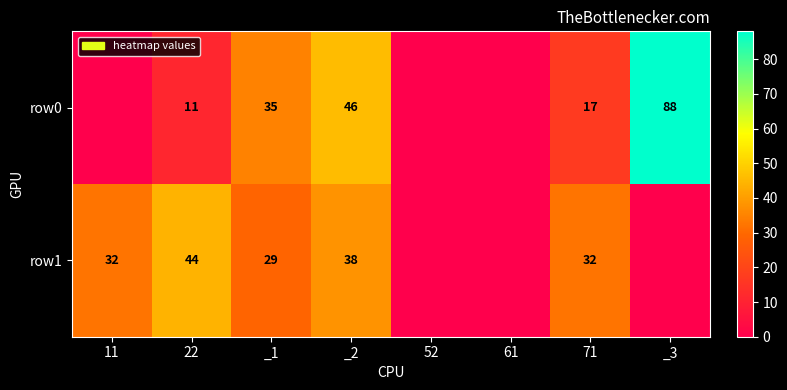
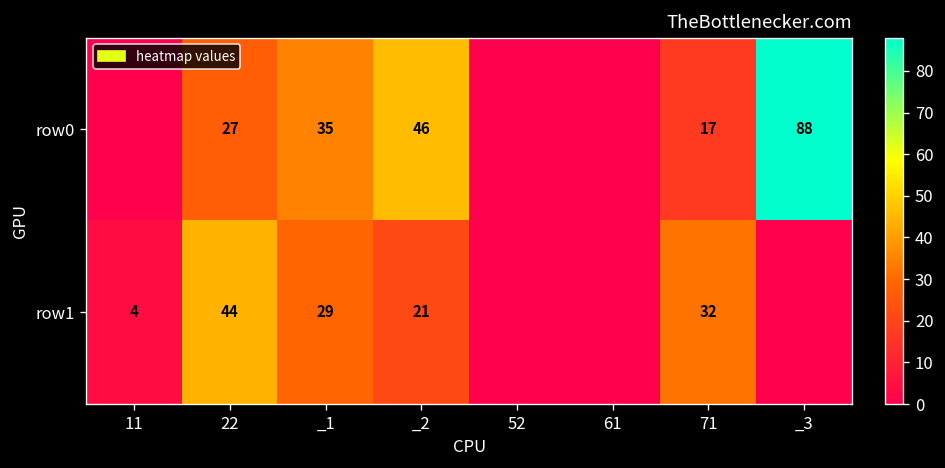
  {
    "row0": {
-     "22": 11,
+     "22": 27,
      "_1": 35,
      "_2": 46,
      "71": 17,
      "_3": 88
    },
    "row1": {
-     "11": 32,
+     "11": 4,
      "22": 44,
      "_1": 29,
-     "_2": 38,
+     "_2": 21,
      "71": 32
    }
  }
